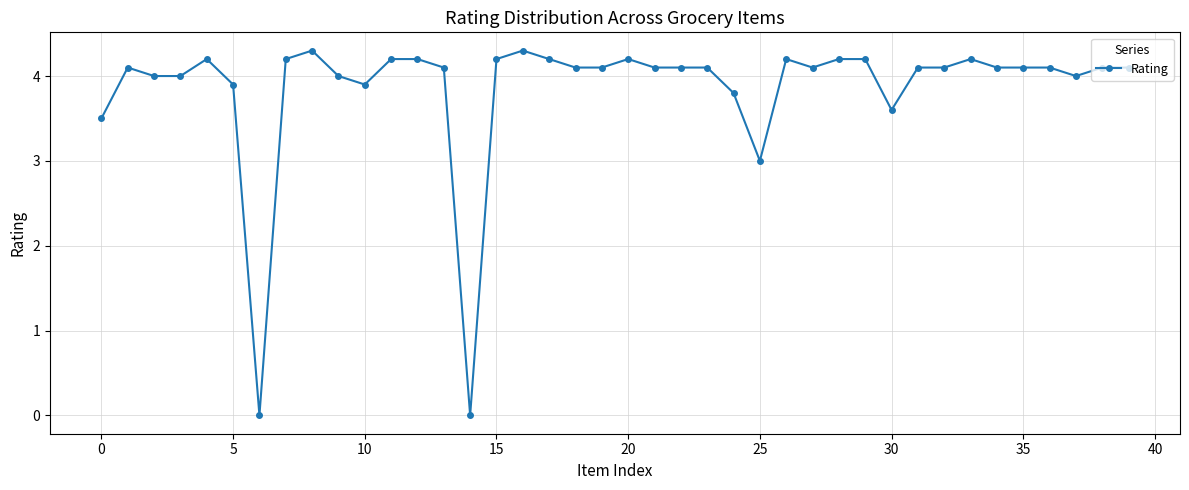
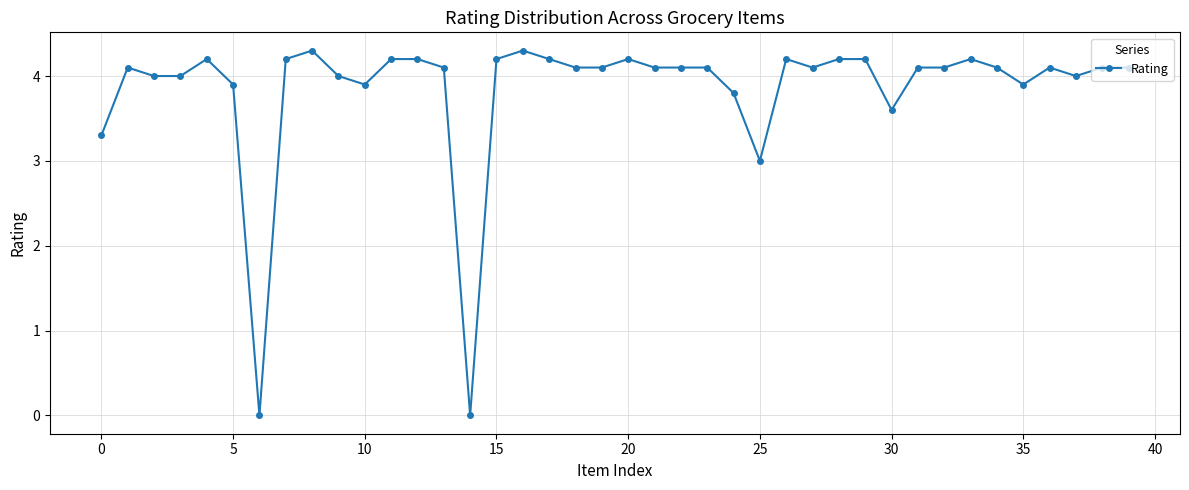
  {
-   "0": 3.5,
+   "0": 3.3,
    "5": 3.9,
    "10": 3.9,
    "15": 4.2,
    "20": 4.2,
    "25": 3.0,
    "30": 3.6,
-   "35": 4.1
+   "35": 3.9
  }
